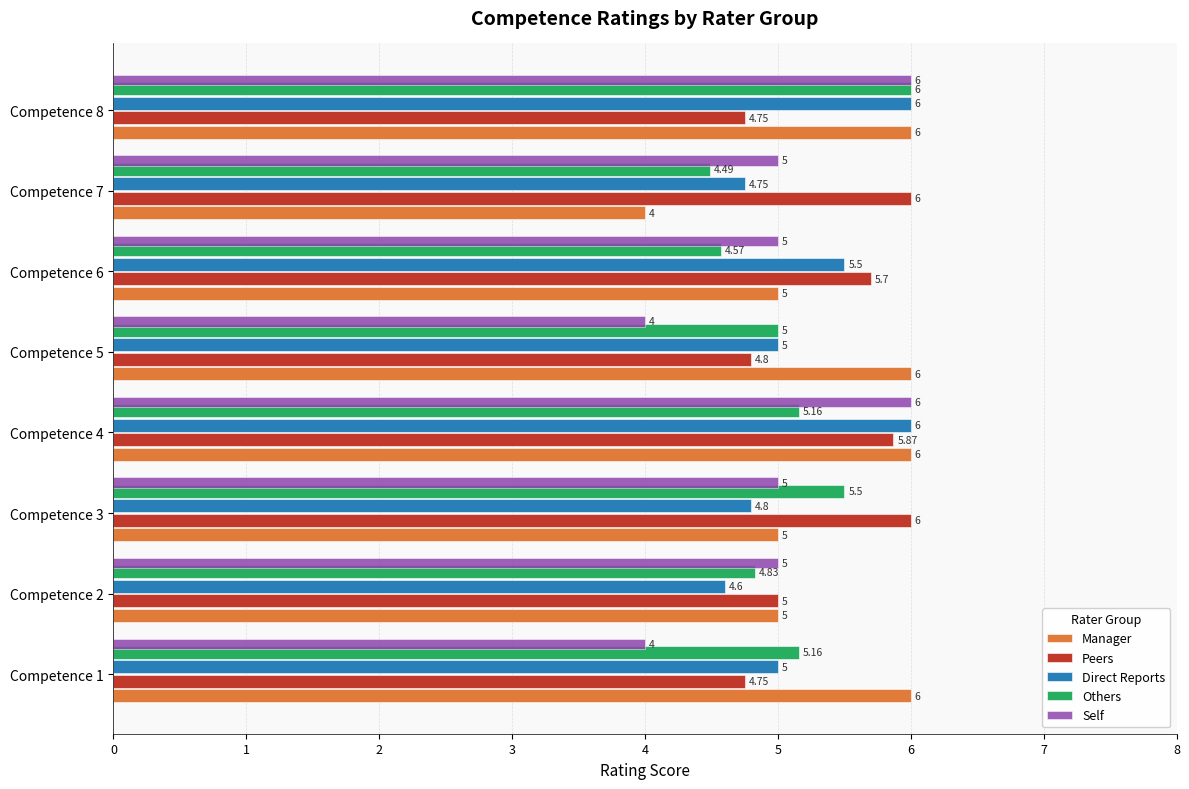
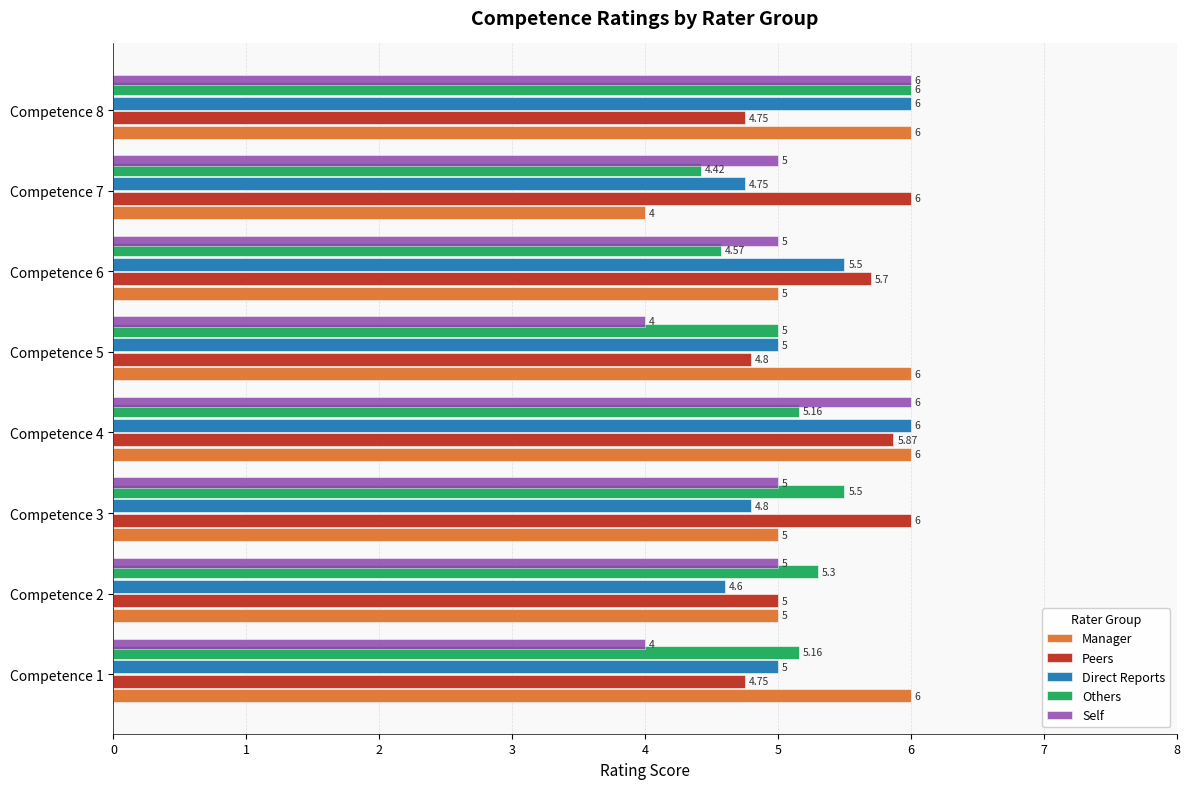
  {
    "Manager": {
      "Competence 8": 6,
      "Competence 7": 4,
      "Competence 6": 5,
      "Competence 5": 6,
      "Competence 4": 6,
      "Competence 3": 5,
      "Competence 2": 5,
      "Competence 1": 6
    },
    "Peers": {
      "Competence 8": 4.75,
      "Competence 7": 6,
      "Competence 6": 5.7,
      "Competence 5": 4.8,
      "Competence 4": 5.87,
      "Competence 3": 6,
      "Competence 2": 5,
      "Competence 1": 4.75
    },
    "Direct Reports": {
      "Competence 8": 6,
      "Competence 7": 4.75,
      "Competence 6": 5.5,
      "Competence 5": 5,
      "Competence 4": 6,
      "Competence 3": 4.8,
      "Competence 2": 4.6,
      "Competence 1": 5
    },
    "Others": {
      "Competence 8": 6,
-     "Competence 7": 4.49,
+     "Competence 7": 4.42,
      "Competence 6": 4.57,
      "Competence 5": 5,
      "Competence 4": 5.16,
      "Competence 3": 5.5,
-     "Competence 2": 4.83,
+     "Competence 2": 5.3,
      "Competence 1": 5.16
    },
    "Self": {
      "Competence 8": 6,
      "Competence 7": 5,
      "Competence 6": 5,
      "Competence 5": 4,
      "Competence 4": 6,
      "Competence 3": 5,
      "Competence 2": 5,
      "Competence 1": 4
    }
  }
